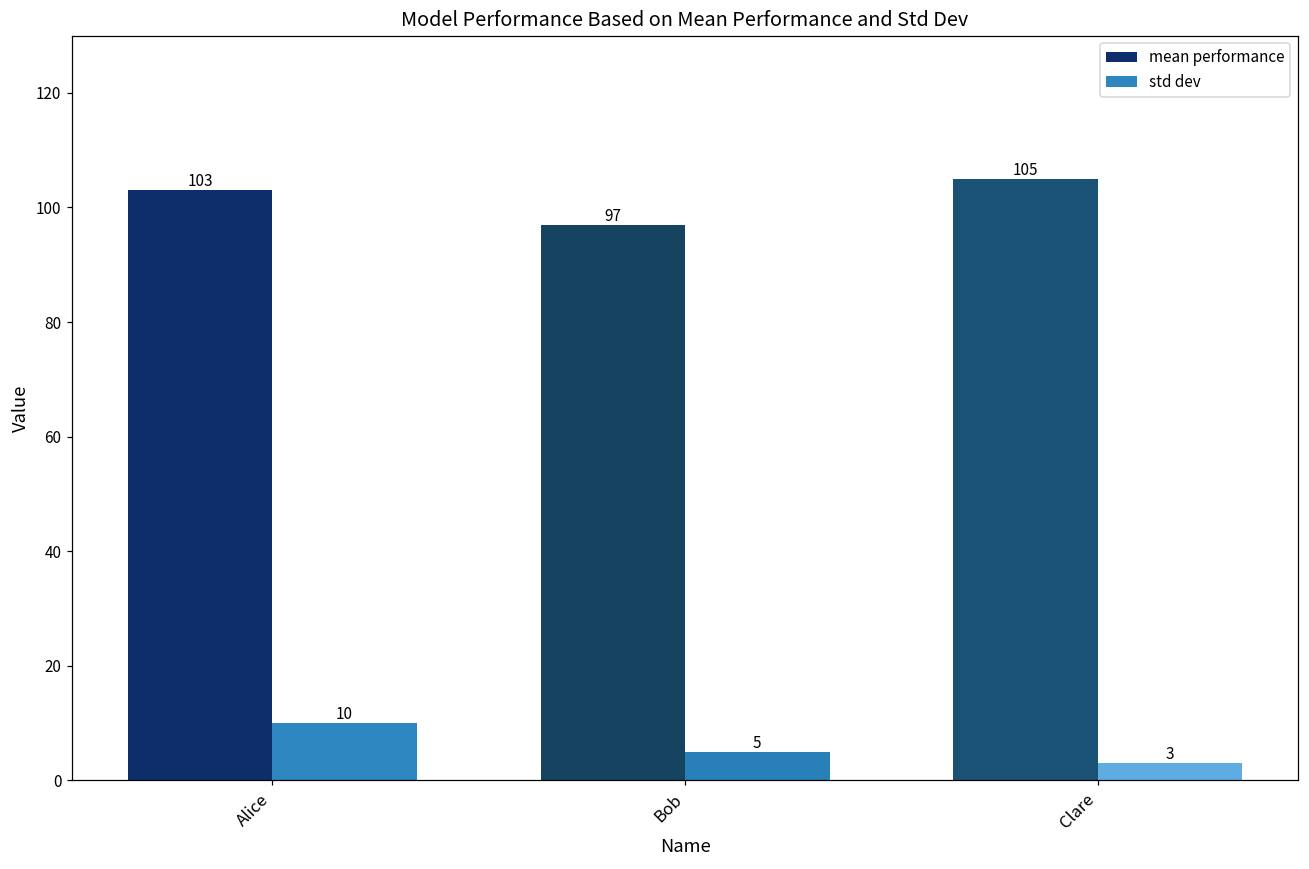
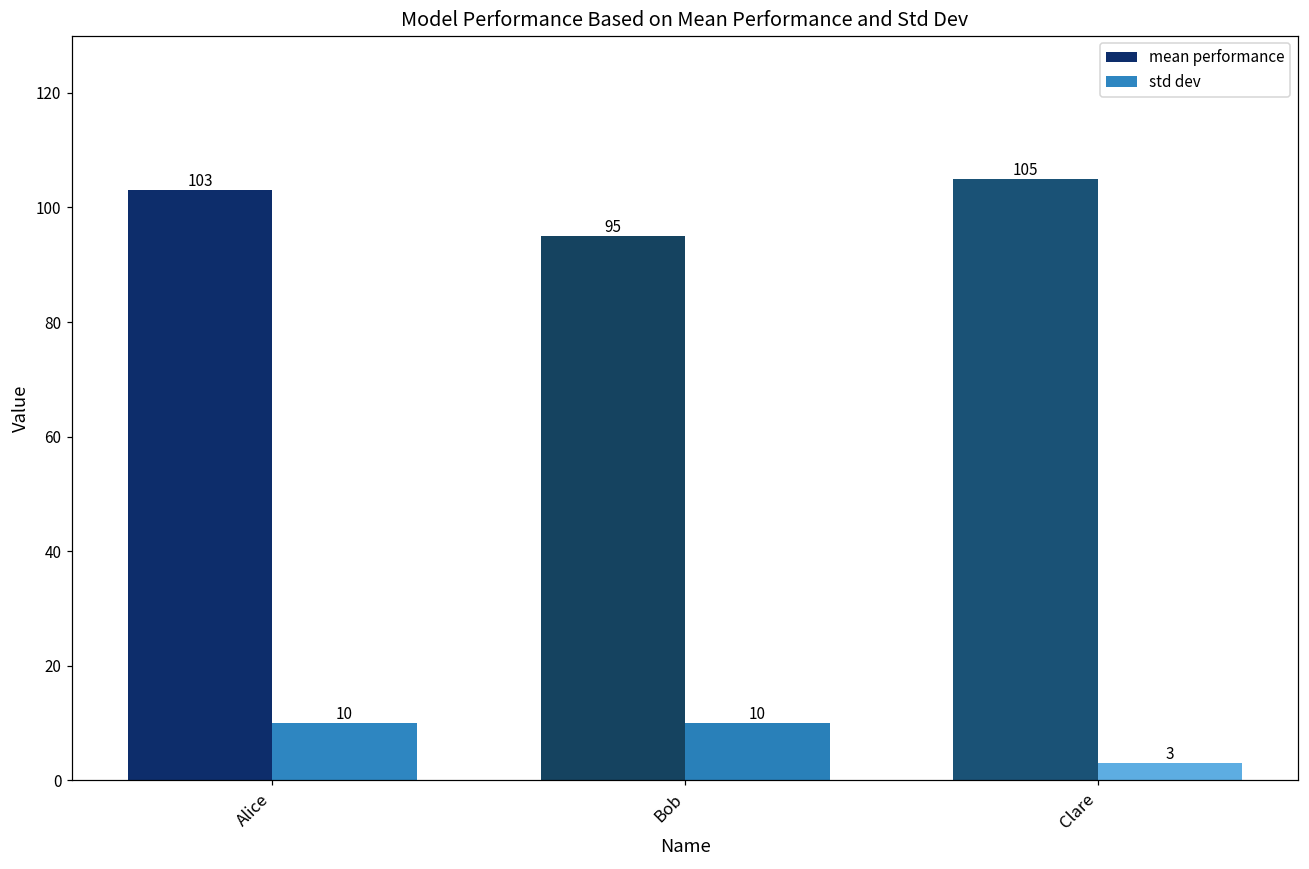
  {
    "mean performance": {
      "Alice": 103,
-     "Bob": 97,
+     "Bob": 95,
      "Clare": 105
    },
    "std dev": {
      "Alice": 10,
-     "Bob": 5,
+     "Bob": 10,
      "Clare": 3
    }
  }
